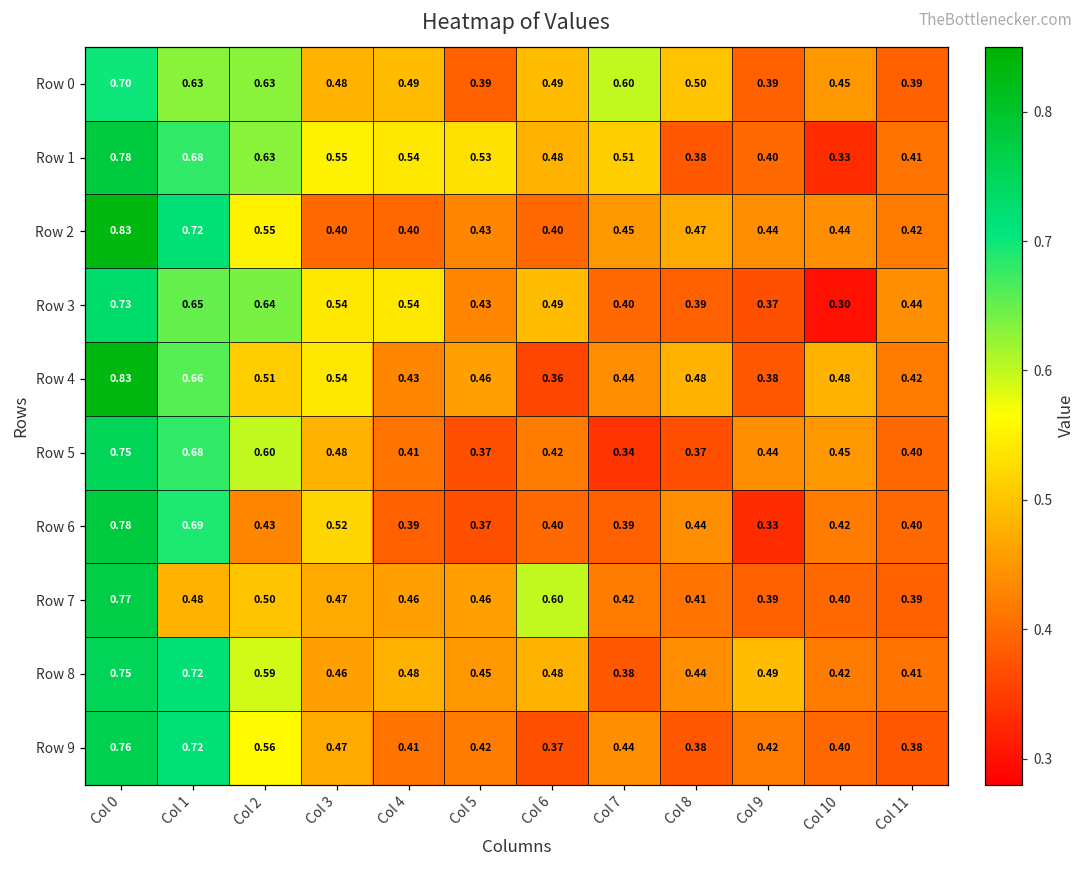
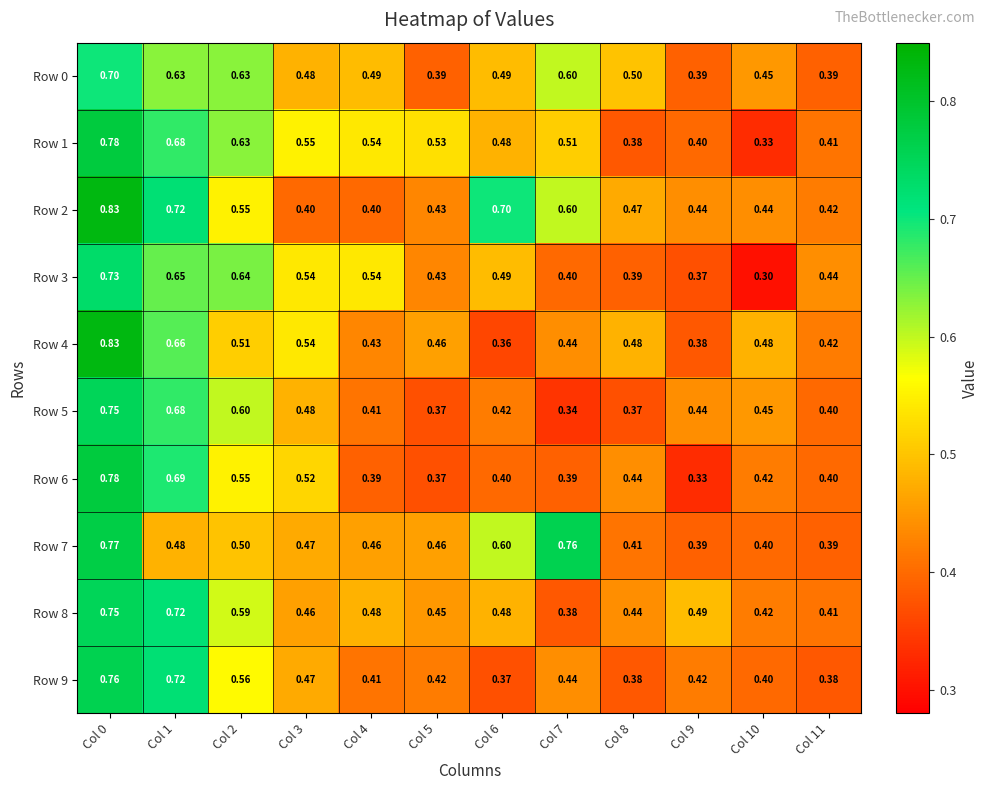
  {
    "Row 0": {
      "Col 0": 0.70,
      "Col 1": 0.63,
      "Col 2": 0.63,
      "Col 3": 0.48,
      "Col 4": 0.49,
      "Col 5": 0.39,
      "Col 6": 0.49,
      "Col 7": 0.60,
      "Col 8": 0.50,
      "Col 9": 0.39,
      "Col 10": 0.45,
      "Col 11": 0.39
    },
    "Row 1": {
      "Col 0": 0.78,
      "Col 1": 0.68,
      "Col 2": 0.63,
      "Col 3": 0.55,
      "Col 4": 0.54,
      "Col 5": 0.53,
      "Col 6": 0.48,
      "Col 7": 0.51,
      "Col 8": 0.38,
      "Col 9": 0.40,
      "Col 10": 0.33,
      "Col 11": 0.41
    },
    "Row 2": {
      "Col 0": 0.83,
      "Col 1": 0.72,
      "Col 2": 0.55,
      "Col 3": 0.40,
      "Col 4": 0.40,
      "Col 5": 0.43,
-     "Col 6": 0.40,
-     "Col 7": 0.45,
+     "Col 6": 0.70,
+     "Col 7": 0.60,
      "Col 8": 0.47,
      "Col 9": 0.44,
      "Col 10": 0.44,
      "Col 11": 0.42
    },
    "Row 3": {
      "Col 0": 0.73,
      "Col 1": 0.65,
      "Col 2": 0.64,
      "Col 3": 0.54,
      "Col 4": 0.54,
      "Col 5": 0.43,
      "Col 6": 0.49,
      "Col 7": 0.40,
      "Col 8": 0.39,
      "Col 9": 0.37,
      "Col 10": 0.30,
      "Col 11": 0.44
    },
    "Row 4": {
      "Col 0": 0.83,
      "Col 1": 0.66,
      "Col 2": 0.51,
      "Col 3": 0.54,
      "Col 4": 0.43,
      "Col 5": 0.46,
      "Col 6": 0.36,
      "Col 7": 0.44,
      "Col 8": 0.48,
      "Col 9": 0.38,
      "Col 10": 0.48,
      "Col 11": 0.42
    },
    "Row 5": {
      "Col 0": 0.75,
      "Col 1": 0.68,
      "Col 2": 0.60,
      "Col 3": 0.48,
      "Col 4": 0.41,
      "Col 5": 0.37,
      "Col 6": 0.42,
      "Col 7": 0.34,
      "Col 8": 0.37,
      "Col 9": 0.44,
      "Col 10": 0.45,
      "Col 11": 0.40
    },
    "Row 6": {
      "Col 0": 0.78,
      "Col 1": 0.69,
-     "Col 2": 0.43,
+     "Col 2": 0.55,
      "Col 3": 0.52,
      "Col 4": 0.39,
      "Col 5": 0.37,
      "Col 6": 0.40,
      "Col 7": 0.39,
      "Col 8": 0.44,
      "Col 9": 0.33,
      "Col 10": 0.42,
      "Col 11": 0.40
    },
    "Row 7": {
      "Col 0": 0.77,
      "Col 1": 0.48,
      "Col 2": 0.50,
      "Col 3": 0.47,
      "Col 4": 0.46,
      "Col 5": 0.46,
      "Col 6": 0.60,
-     "Col 7": 0.42,
+     "Col 7": 0.76,
      "Col 8": 0.41,
      "Col 9": 0.39,
      "Col 10": 0.40,
      "Col 11": 0.39
    },
    "Row 8": {
      "Col 0": 0.75,
      "Col 1": 0.72,
      "Col 2": 0.59,
      "Col 3": 0.46,
      "Col 4": 0.48,
      "Col 5": 0.45,
      "Col 6": 0.48,
      "Col 7": 0.38,
      "Col 8": 0.44,
      "Col 9": 0.49,
      "Col 10": 0.42,
      "Col 11": 0.41
    },
    "Row 9": {
      "Col 0": 0.76,
      "Col 1": 0.72,
      "Col 2": 0.56,
      "Col 3": 0.47,
      "Col 4": 0.41,
      "Col 5": 0.42,
      "Col 6": 0.37,
      "Col 7": 0.44,
      "Col 8": 0.38,
      "Col 9": 0.42,
      "Col 10": 0.40,
      "Col 11": 0.38
    }
  }
